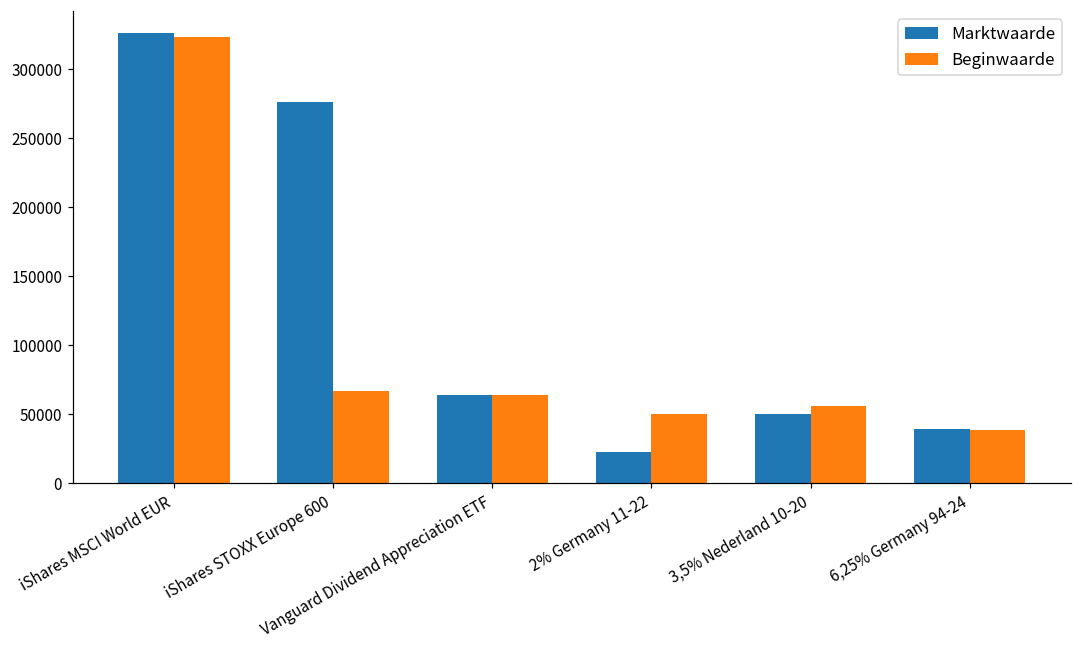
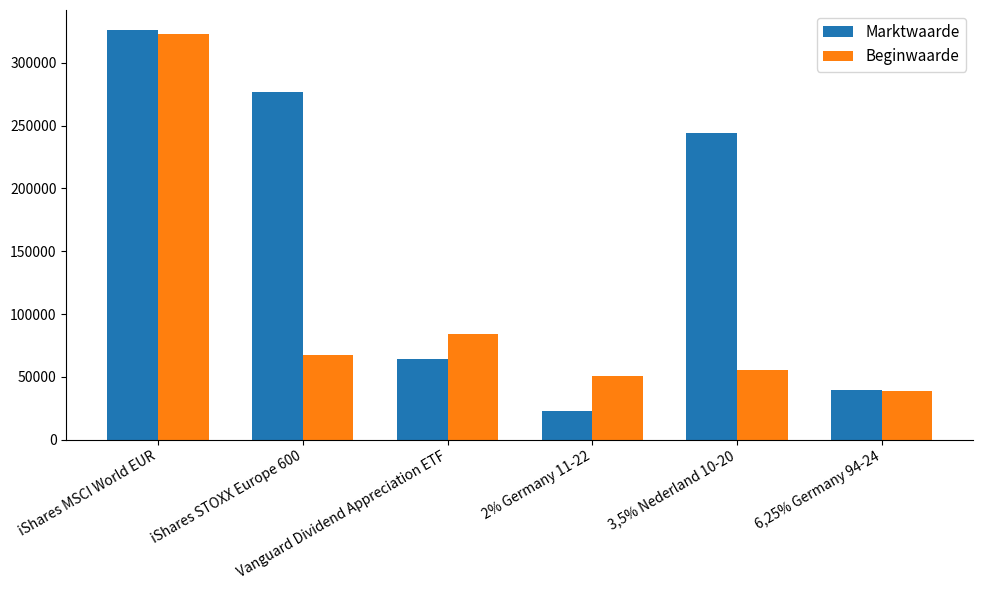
  {
    "Marktwaarde": {
      "iShares MSCI World EUR": 326000,
      "iShares STOXX Europe 600": 276000,
      "Vanguard Dividend Appreciation ETF": 64000,
      "2% Germany 11-22": 23000,
-     "3,5% Nederland 10-20": 50000,
+     "3,5% Nederland 10-20": 244000,
      "6,25% Germany 94-24": 40000
    },
    "Beginwaarde": {
      "iShares MSCI World EUR": 323000,
      "iShares STOXX Europe 600": 67000,
-     "Vanguard Dividend Appreciation ETF": 64000,
+     "Vanguard Dividend Appreciation ETF": 84000,
      "2% Germany 11-22": 51000,
      "3,5% Nederland 10-20": 56000,
      "6,25% Germany 94-24": 38000
    }
  }
